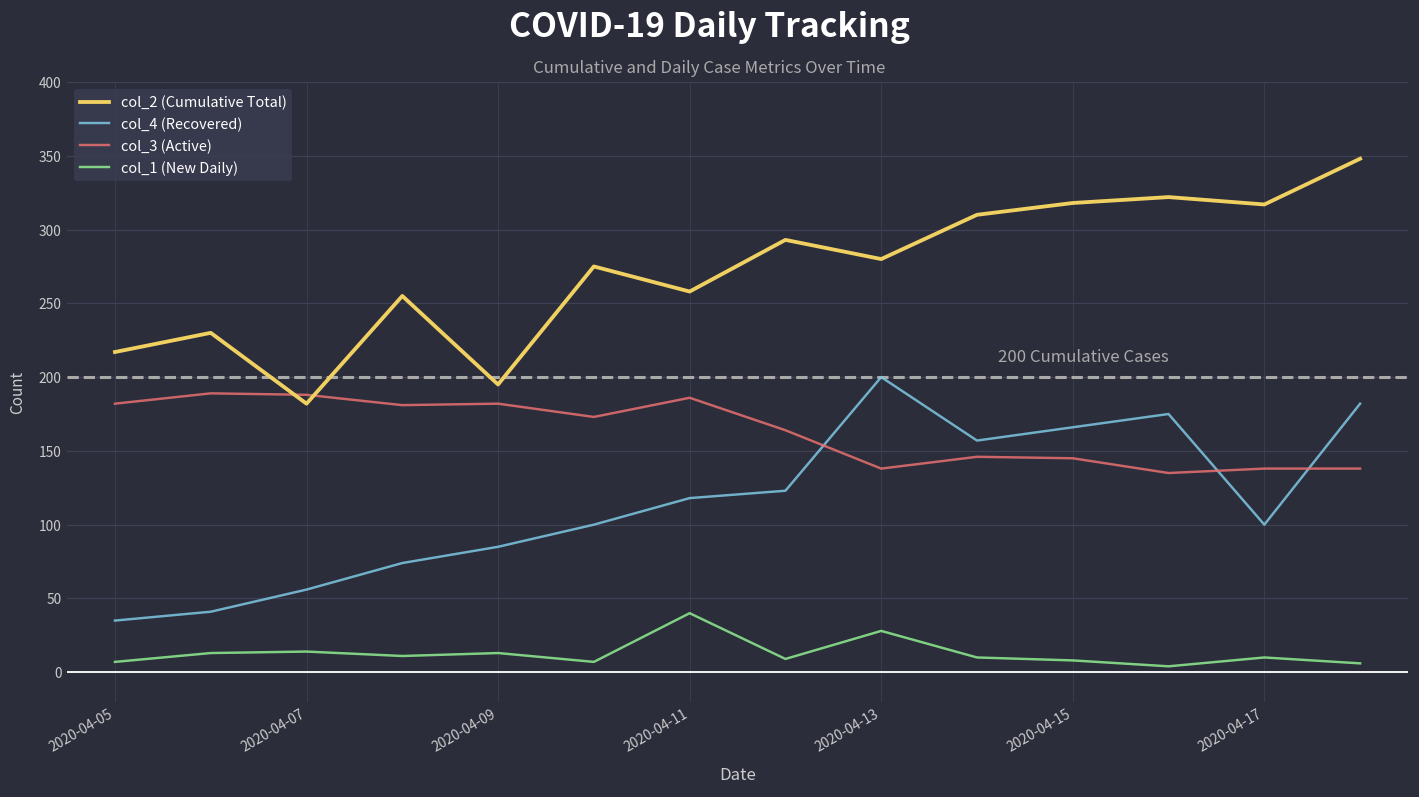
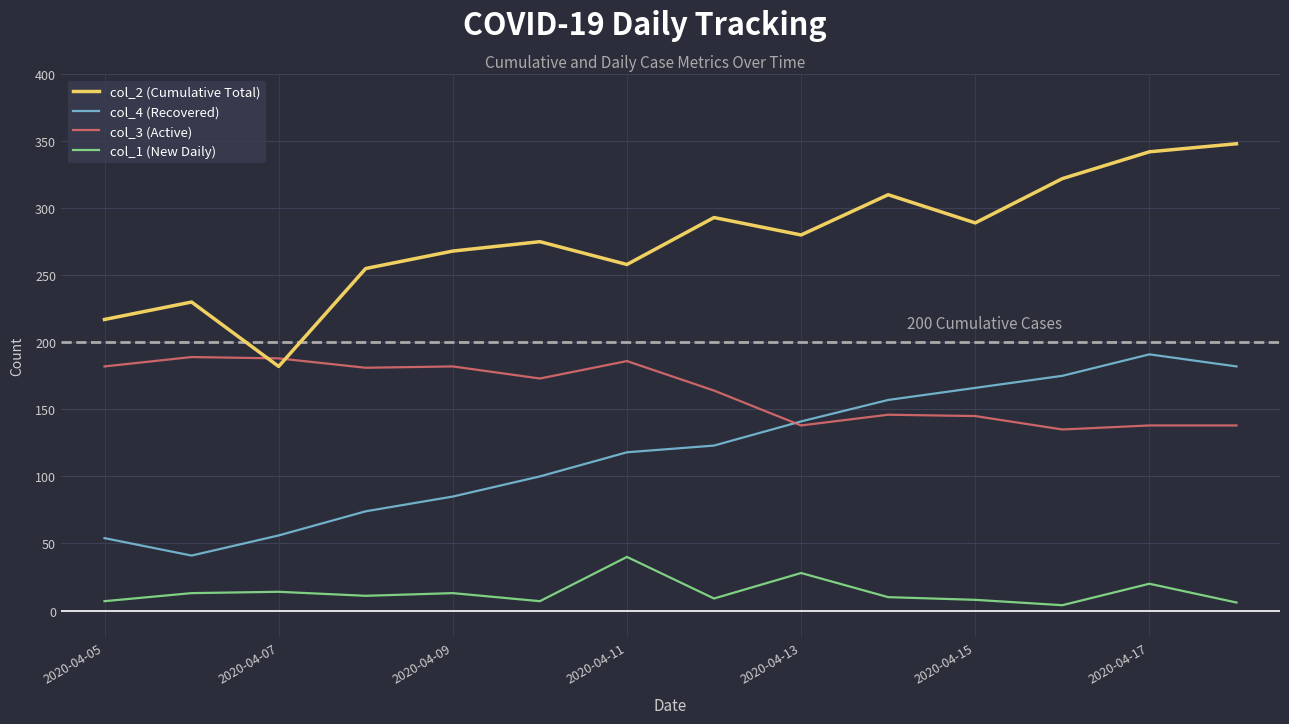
  {
    "col_2 (Cumulative Total)": {
      "2020-04-05": 217,
      "2020-04-07": 182,
-     "2020-04-09": 195,
+     "2020-04-09": 268,
      "2020-04-11": 258,
      "2020-04-13": 280,
-     "2020-04-15": 318,
-     "2020-04-17": 317
+     "2020-04-15": 289,
+     "2020-04-17": 342
    },
    "col_4 (Recovered)": {
-     "2020-04-05": 35,
+     "2020-04-05": 54,
      "2020-04-07": 56,
      "2020-04-09": 85,
      "2020-04-11": 118,
-     "2020-04-13": 200,
+     "2020-04-13": 141,
      "2020-04-15": 166,
-     "2020-04-17": 100
+     "2020-04-17": 191
    },
    "col_3 (Active)": {
      "2020-04-05": 182,
      "2020-04-07": 188,
      "2020-04-09": 182,
      "2020-04-11": 186,
      "2020-04-13": 138,
      "2020-04-15": 145,
      "2020-04-17": 138
    },
    "col_1 (New Daily)": {
      "2020-04-05": 7,
      "2020-04-07": 14,
      "2020-04-09": 13,
      "2020-04-11": 40,
      "2020-04-13": 28,
      "2020-04-15": 8,
-     "2020-04-17": 10
+     "2020-04-17": 20
    }
  }
